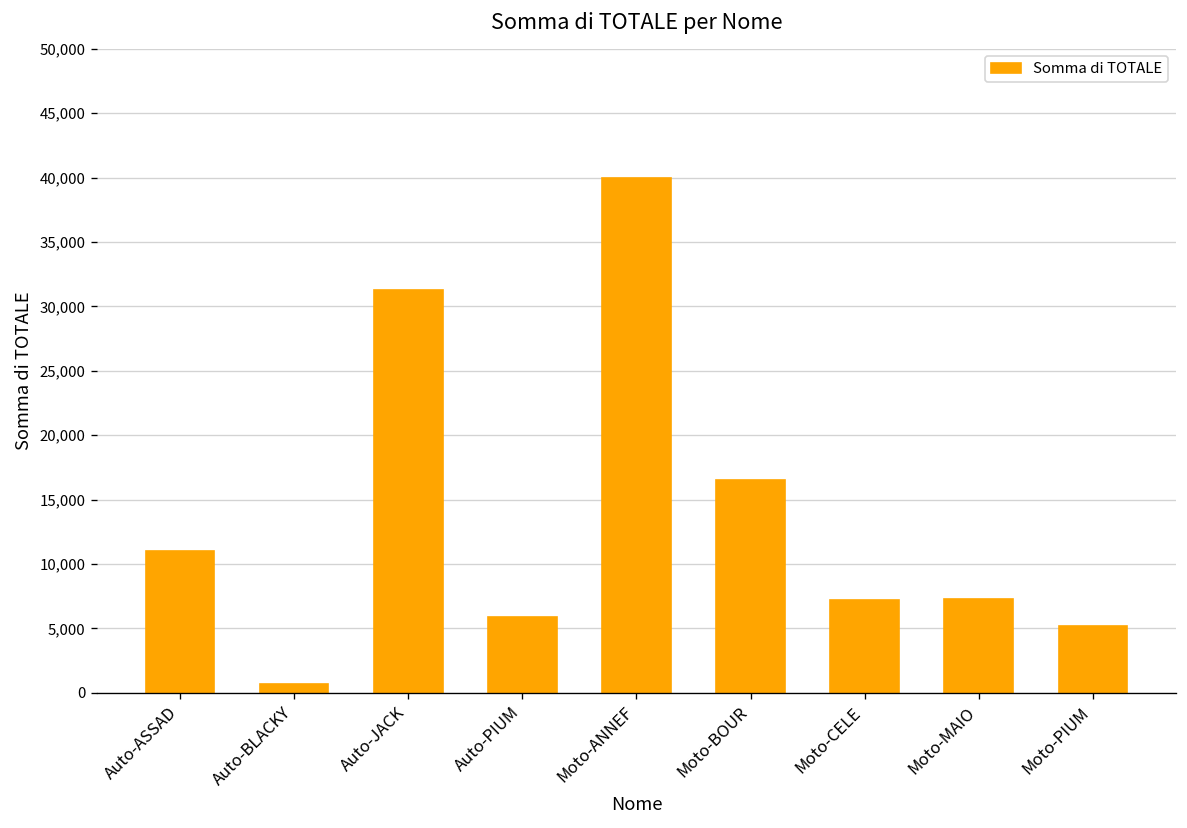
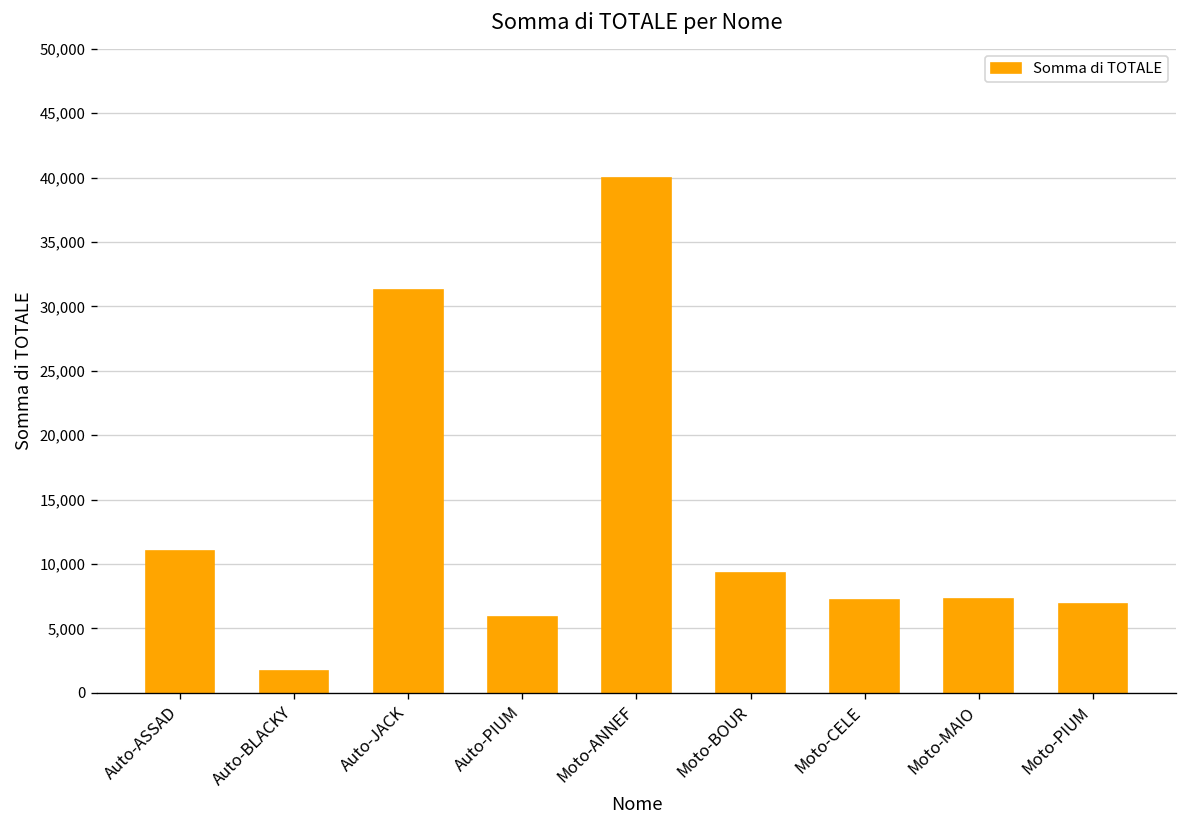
  {
    "Auto-ASSAD": "11,000",
-   "Auto-BLACKY": "700",
+   "Auto-BLACKY": "1,700",
    "Auto-JACK": "31,200",
    "Auto-PIUM": "5,900",
    "Moto-ANNEF": "40,000",
-   "Moto-BOUR": "16,500",
+   "Moto-BOUR": "9,300",
    "Moto-CELE": "7,200",
    "Moto-MAIO": "7,300",
-   "Moto-PIUM": "5,200"
+   "Moto-PIUM": "6,900"
  }
